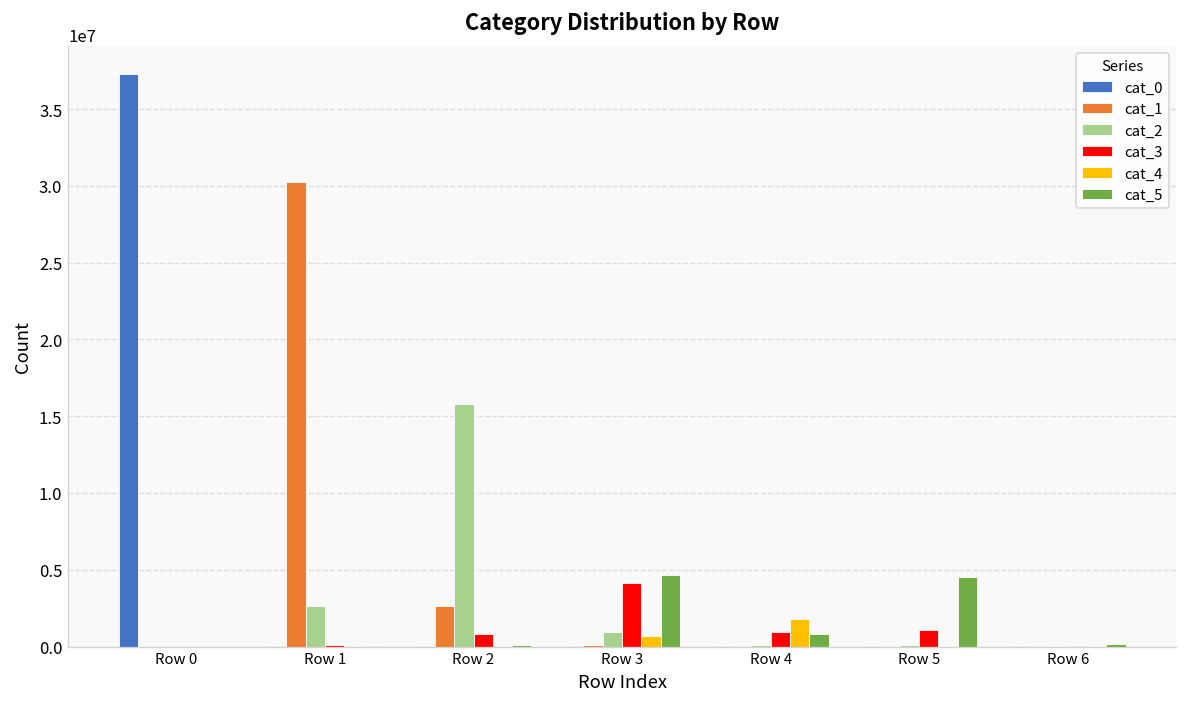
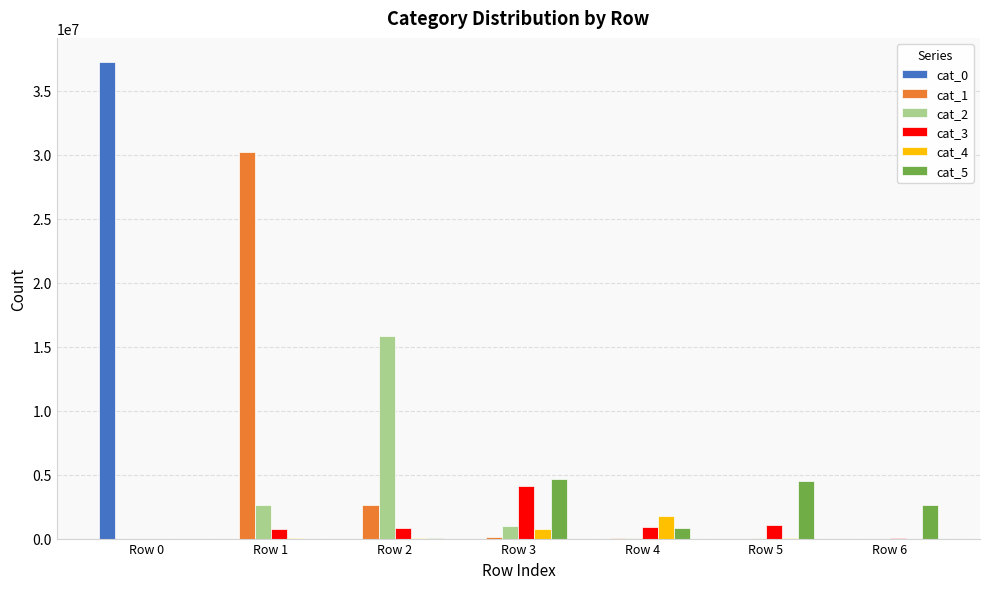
  {
    "cat_0": {
      "Row 0": 37300000
    },
    "cat_1": {
      "Row 0": 0,
      "Row 1": 30200000,
      "Row 2": 2600000
    },
    "cat_2": {
      "Row 0": 0,
      "Row 1": 2600000,
      "Row 2": 15800000,
      "Row 3": 900000
    },
    "cat_3": {
      "Row 0": 0,
-     "Row 1": 100000,
+     "Row 1": 700000,
      "Row 2": 800000,
      "Row 3": 4100000,
      "Row 4": 900000,
      "Row 5": 1100000
    },
    "cat_4": {
      "Row 0": 0,
      "Row 3": 700000,
      "Row 4": 1800000
    },
    "cat_5": {
      "Row 0": 0,
      "Row 3": 4600000,
      "Row 4": 800000,
      "Row 5": 4500000,
-     "Row 6": 200000
+     "Row 6": 2600000
    }
  }
